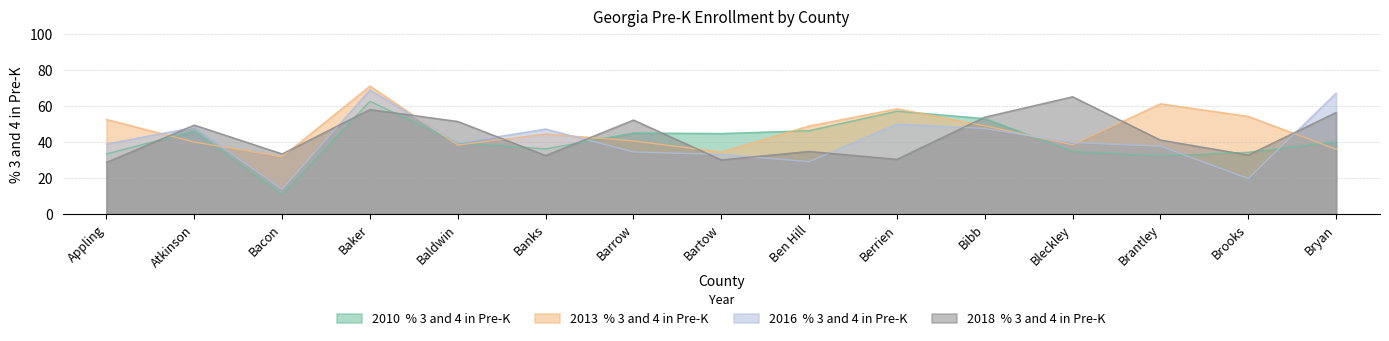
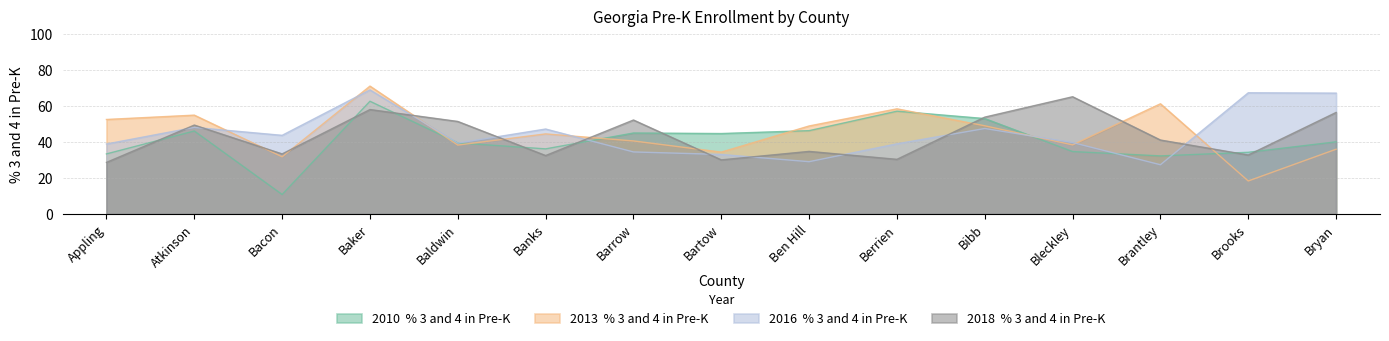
  {
    "2013 % 3 and 4 in Pre-K": {
      "Appling": 52,
-     "Atkinson": 40,
+     "Atkinson": 55,
      "Bacon": 32,
      "Baker": 71,
      "Banks": 44,
      "Barrow": 41,
      "Ben Hill": 49,
      "Bibb": 49,
      "Brantley": 61,
-     "Brooks": 54,
+     "Brooks": 18,
      "Bryan": 36
    },
    "2016 % 3 and 4 in Pre-K": {
      "Appling": 39,
-     "Bacon": 14,
+     "Bacon": 44,
      "Baker": 69,
      "Banks": 47,
      "Barrow": 34,
      "Ben Hill": 29,
-     "Berrien": 50,
+     "Berrien": 39,
      "Bibb": 47,
-     "Brantley": 38,
-     "Brooks": 20,
+     "Brantley": 27,
+     "Brooks": 67,
      "Bryan": 67
    }
  }
